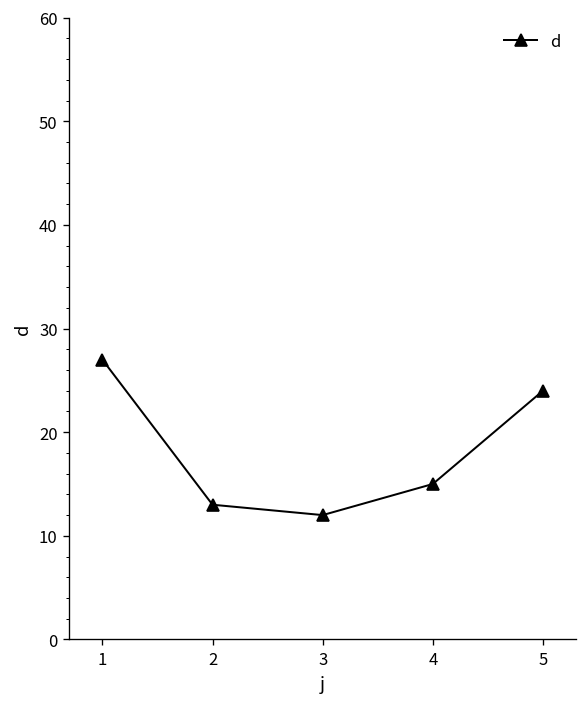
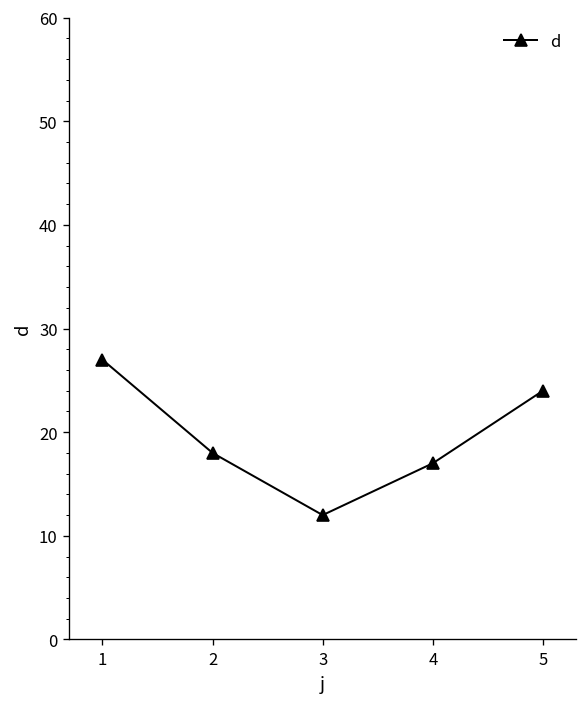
  {
    "1": 27,
-   "2": 13,
+   "2": 18,
    "3": 12,
-   "4": 15,
+   "4": 17,
    "5": 24
  }
